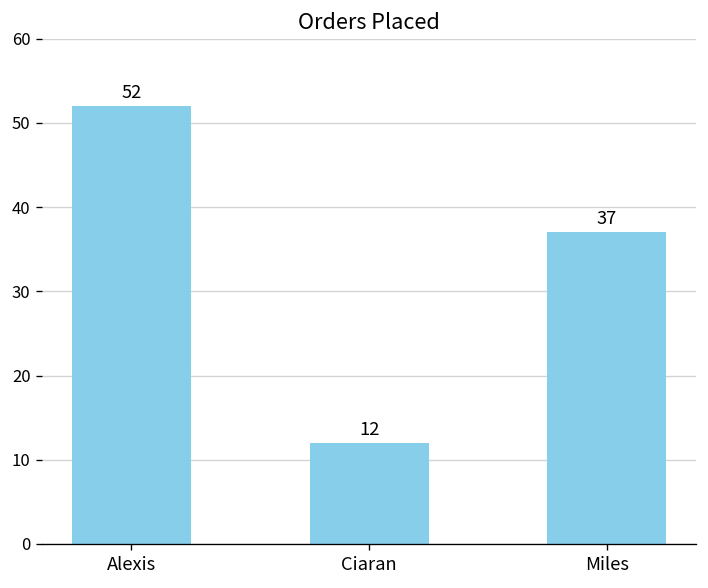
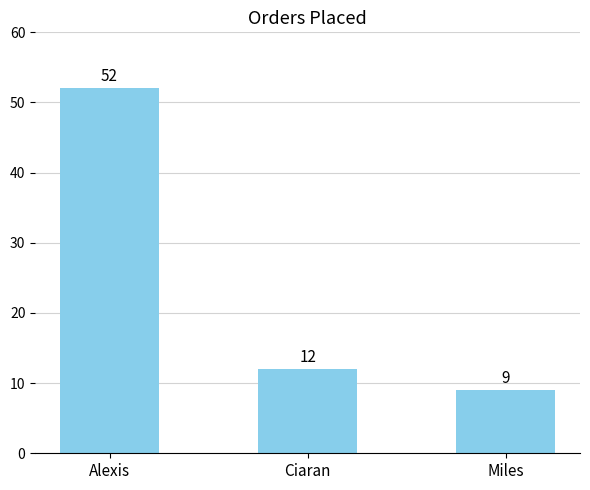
  {
    "Alexis": 52,
    "Ciaran": 12,
-   "Miles": 37
+   "Miles": 9
  }
